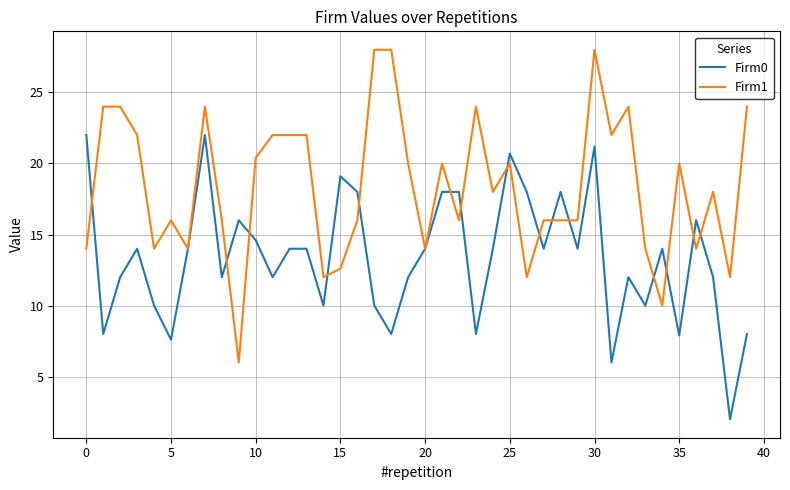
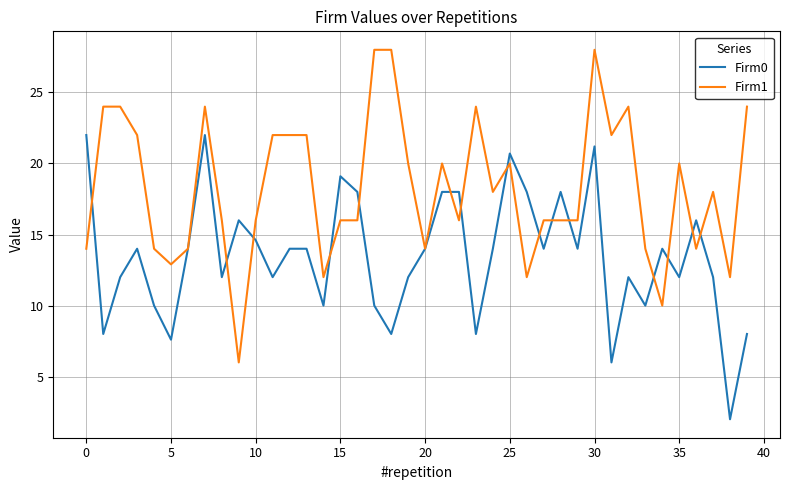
  {
    "Firm0": {
      "0": 22.0,
      "5": 7.6,
      "10": 14.6,
      "15": 19.1,
      "25": 20.7,
      "30": 21.2,
-     "35": 7.9
+     "35": 12.0
    },
    "Firm1": {
      "0": 14.0,
-     "5": 16.0,
-     "10": 20.4,
-     "15": 12.6,
+     "5": 12.9,
+     "10": 16.0,
+     "15": 16.0,
      "25": 20.0,
      "30": 28.0,
      "35": 20.0
    }
  }
